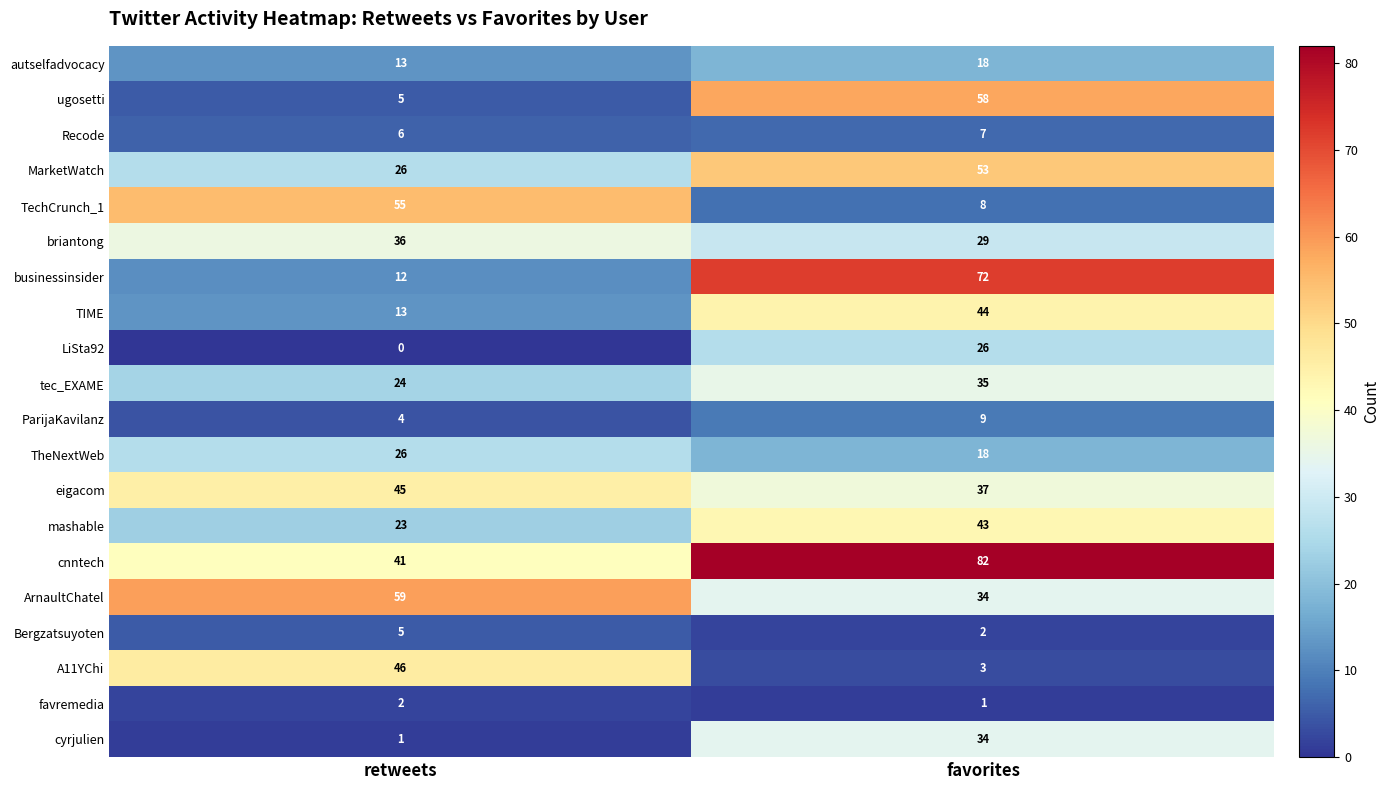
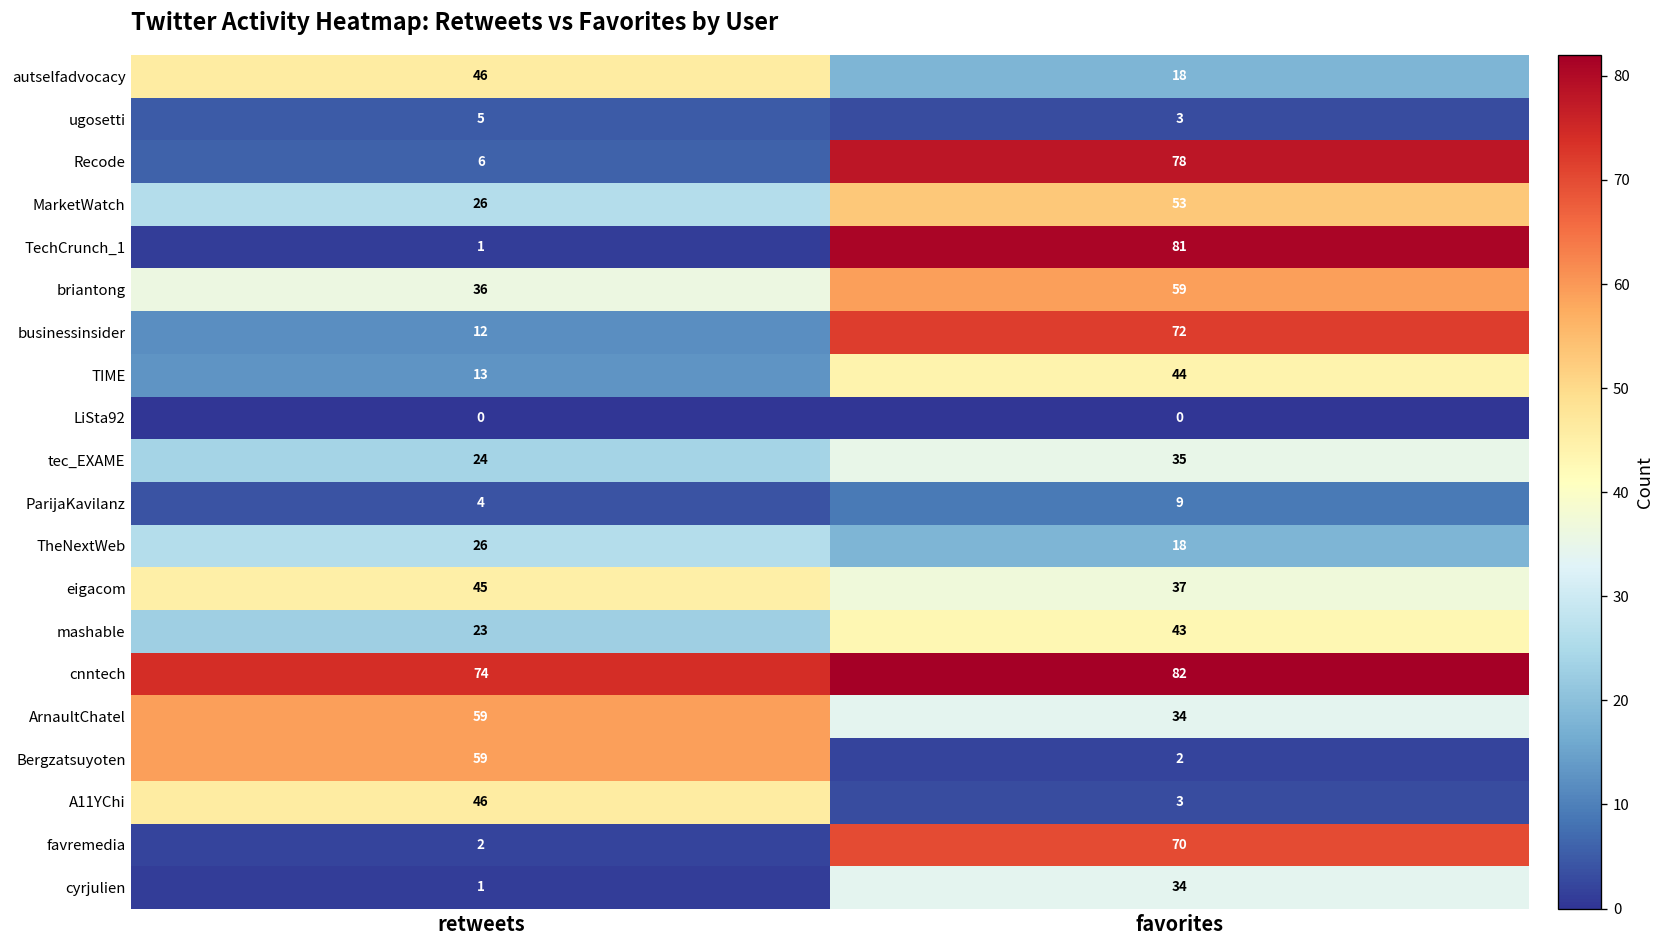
  {
    "autselfadvocacy": {
-     "retweets": 13,
+     "retweets": 46,
      "favorites": 18
    },
    "ugosetti": {
      "retweets": 5,
-     "favorites": 58
+     "favorites": 3
    },
    "Recode": {
      "retweets": 6,
-     "favorites": 7
+     "favorites": 78
    },
    "MarketWatch": {
      "retweets": 26,
      "favorites": 53
    },
    "TechCrunch_1": {
-     "retweets": 55,
-     "favorites": 8
+     "retweets": 1,
+     "favorites": 81
    },
    "briantong": {
      "retweets": 36,
-     "favorites": 29
+     "favorites": 59
    },
    "businessinsider": {
      "retweets": 12,
      "favorites": 72
    },
    "TIME": {
      "retweets": 13,
      "favorites": 44
    },
    "LiSta92": {
      "retweets": 0,
-     "favorites": 26
+     "favorites": 0
    },
    "tec_EXAME": {
      "retweets": 24,
      "favorites": 35
    },
    "ParijaKavilanz": {
      "retweets": 4,
      "favorites": 9
    },
    "TheNextWeb": {
      "retweets": 26,
      "favorites": 18
    },
    "eigacom": {
      "retweets": 45,
      "favorites": 37
    },
    "mashable": {
      "retweets": 23,
      "favorites": 43
    },
    "cnntech": {
-     "retweets": 41,
+     "retweets": 74,
      "favorites": 82
    },
    "ArnaultChatel": {
      "retweets": 59,
      "favorites": 34
    },
    "Bergzatsuyoten": {
-     "retweets": 5,
+     "retweets": 59,
      "favorites": 2
    },
    "A11YChi": {
      "retweets": 46,
      "favorites": 3
    },
    "favremedia": {
      "retweets": 2,
-     "favorites": 1
+     "favorites": 70
    },
    "cyrjulien": {
      "retweets": 1,
      "favorites": 34
    }
  }
